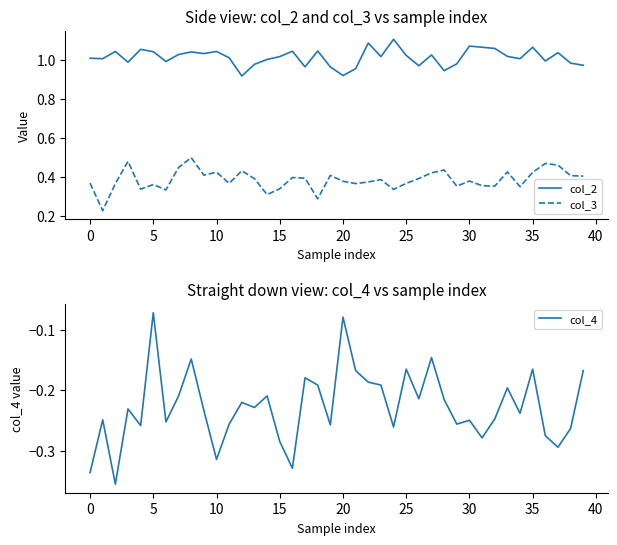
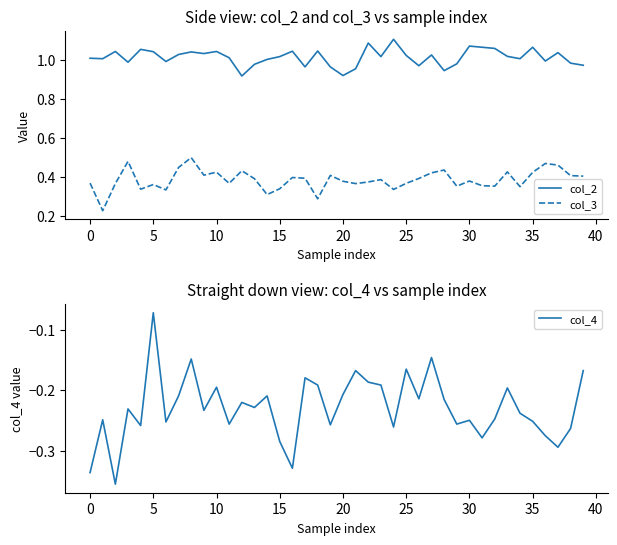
  {
    "Straight down view: col_4 vs sample index": {
      "0": -0.34,
      "5": -0.07,
-     "10": -0.31,
+     "10": -0.20,
      "15": -0.29,
-     "20": -0.08,
+     "20": -0.21,
      "25": -0.17,
      "30": -0.25,
-     "35": -0.17
+     "35": -0.25
    }
  }
